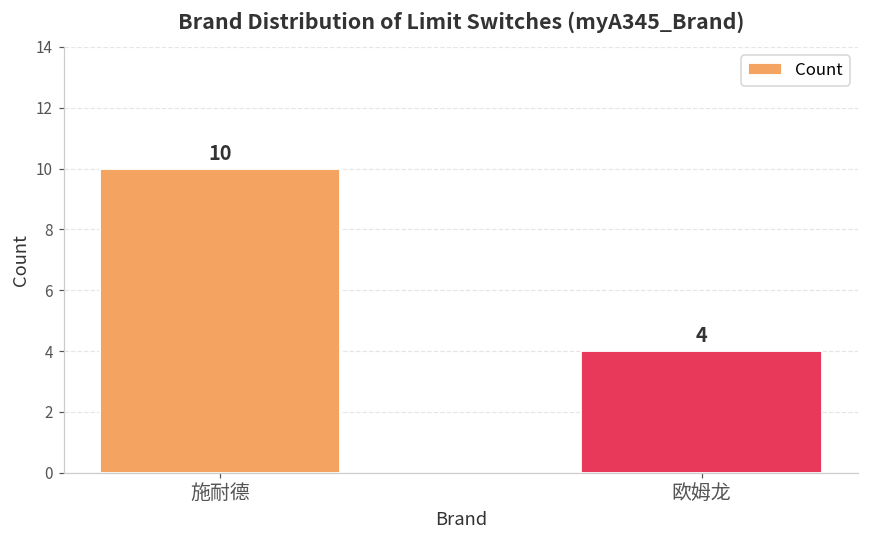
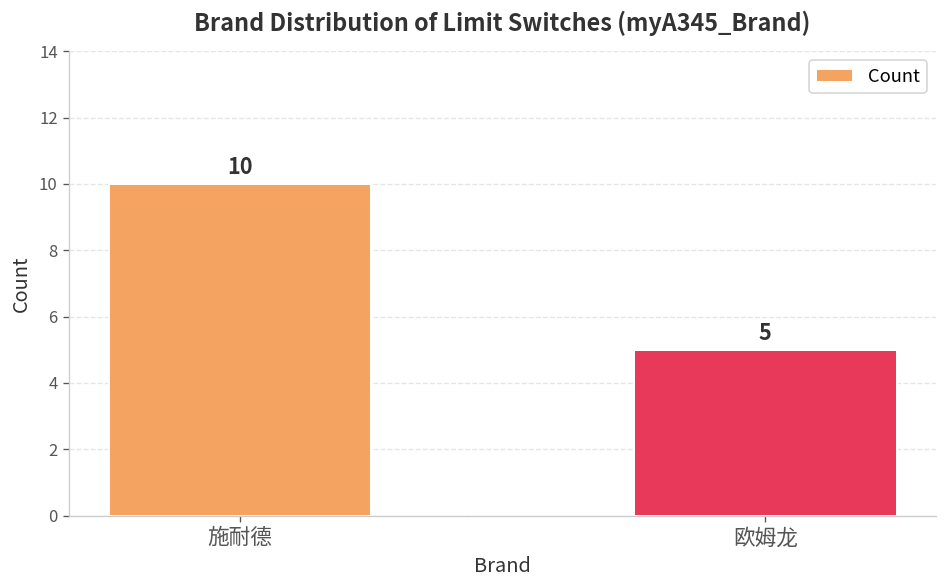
  {
    "施耐德": 10,
-   "欧姆龙": 4
+   "欧姆龙": 5
  }
